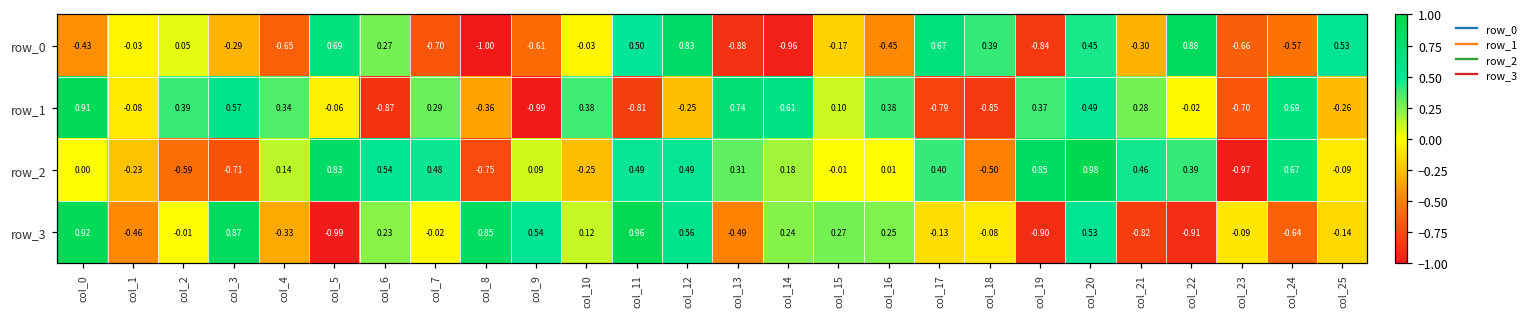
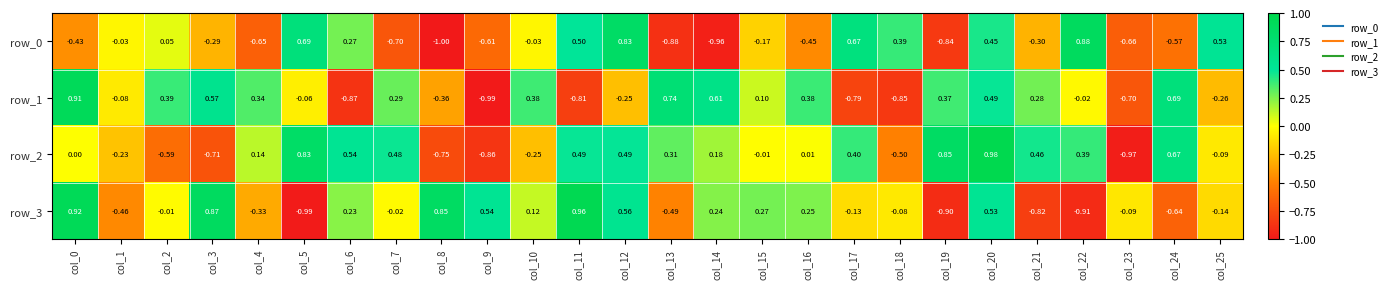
  {
    "row_0": {
      "col_0": -0.43,
      "col_1": -0.03,
      "col_2": 0.05,
      "col_3": -0.29,
      "col_4": -0.65,
      "col_5": 0.69,
      "col_6": 0.27,
      "col_7": -0.70,
      "col_8": -1.00,
      "col_9": -0.61,
      "col_10": -0.03,
      "col_11": 0.50,
      "col_12": 0.83,
      "col_13": -0.88,
      "col_14": -0.96,
      "col_15": -0.17,
      "col_16": -0.45,
      "col_17": 0.67,
      "col_18": 0.39,
      "col_19": -0.84,
      "col_20": 0.45,
      "col_21": -0.30,
      "col_22": 0.88,
      "col_23": -0.66,
      "col_24": -0.57,
      "col_25": 0.53
    },
    "row_1": {
      "col_0": 0.91,
      "col_1": -0.08,
      "col_2": 0.39,
      "col_3": 0.57,
      "col_4": 0.34,
      "col_5": -0.06,
      "col_6": -0.87,
      "col_7": 0.29,
      "col_8": -0.36,
      "col_9": -0.99,
      "col_10": 0.38,
      "col_11": -0.81,
      "col_12": -0.25,
      "col_13": 0.74,
      "col_14": 0.61,
      "col_15": 0.10,
      "col_16": 0.38,
      "col_17": -0.79,
      "col_18": -0.85,
      "col_19": 0.37,
      "col_20": 0.49,
      "col_21": 0.28,
      "col_22": -0.02,
      "col_23": -0.70,
      "col_24": 0.69,
      "col_25": -0.26
    },
    "row_2": {
      "col_0": 0.00,
      "col_1": -0.23,
      "col_2": -0.59,
      "col_3": -0.71,
      "col_4": 0.14,
      "col_5": 0.83,
      "col_6": 0.54,
      "col_7": 0.48,
      "col_8": -0.75,
-     "col_9": 0.09,
+     "col_9": -0.86,
      "col_10": -0.25,
      "col_11": 0.49,
      "col_12": 0.49,
      "col_13": 0.31,
      "col_14": 0.18,
      "col_15": -0.01,
      "col_16": 0.01,
      "col_17": 0.40,
      "col_18": -0.50,
      "col_19": 0.85,
      "col_20": 0.98,
      "col_21": 0.46,
      "col_22": 0.39,
      "col_23": -0.97,
      "col_24": 0.67,
      "col_25": -0.09
    },
    "row_3": {
      "col_0": 0.92,
      "col_1": -0.46,
      "col_2": -0.01,
      "col_3": 0.87,
      "col_4": -0.33,
      "col_5": -0.99,
      "col_6": 0.23,
      "col_7": -0.02,
      "col_8": 0.85,
      "col_9": 0.54,
      "col_10": 0.12,
      "col_11": 0.96,
      "col_12": 0.56,
      "col_13": -0.49,
      "col_14": 0.24,
      "col_15": 0.27,
      "col_16": 0.25,
      "col_17": -0.13,
      "col_18": -0.08,
      "col_19": -0.90,
      "col_20": 0.53,
      "col_21": -0.82,
      "col_22": -0.91,
      "col_23": -0.09,
      "col_24": -0.64,
      "col_25": -0.14
    }
  }
